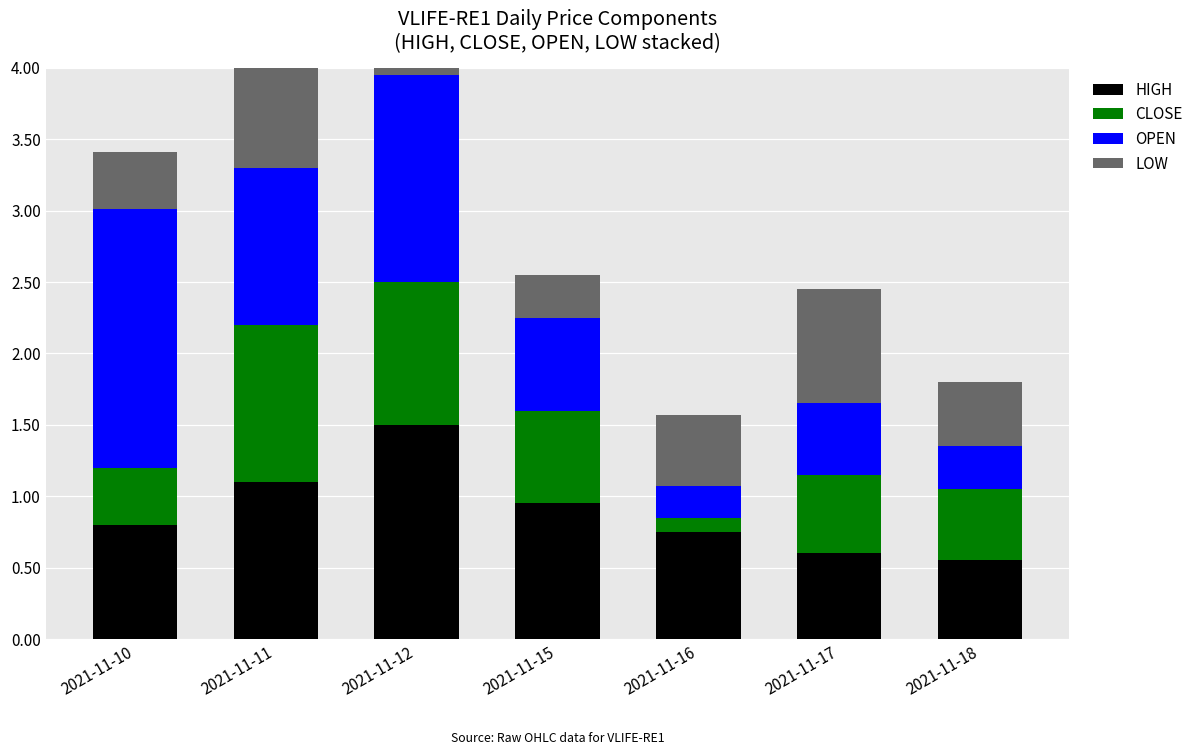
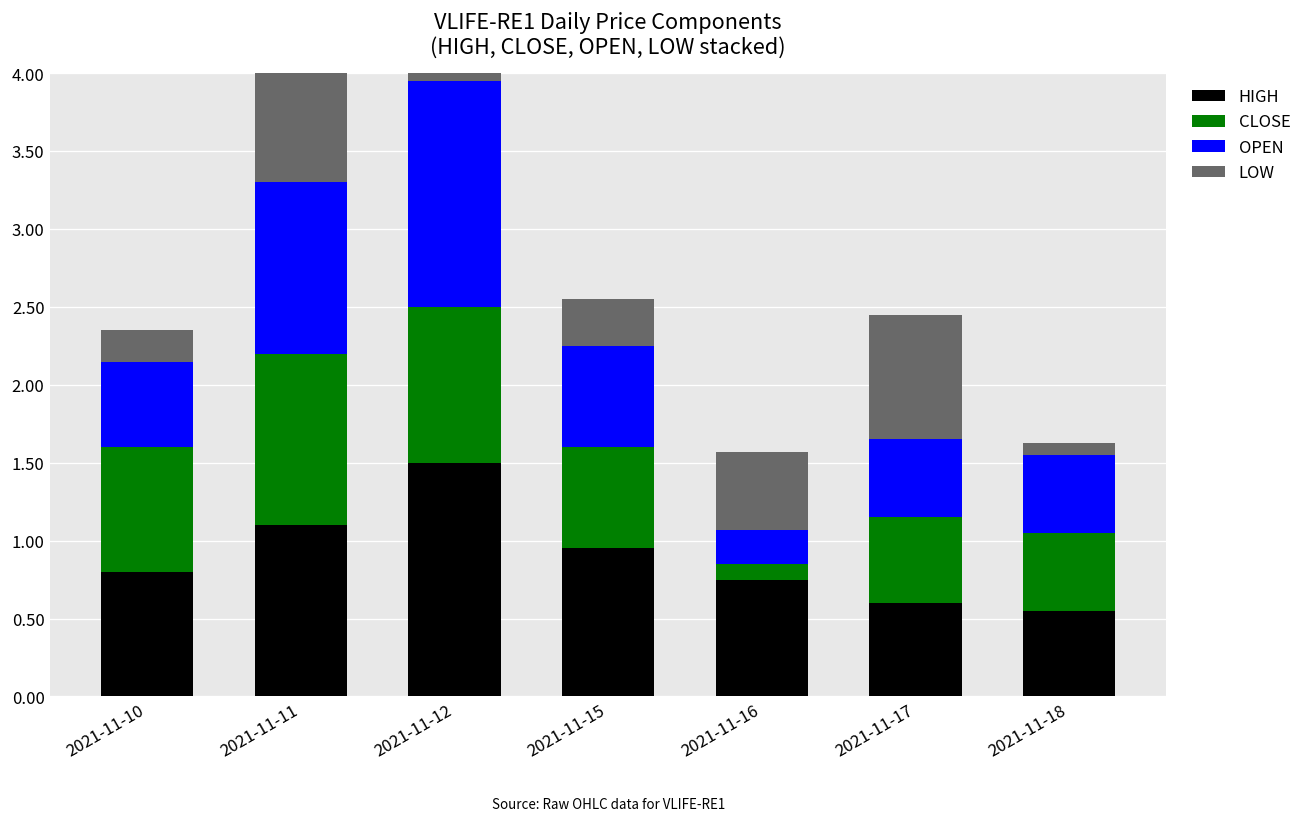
  {
    "HIGH": {
      "2021-11-10": 0.80,
      "2021-11-11": 1.10,
      "2021-11-12": 1.50,
      "2021-11-15": 0.95,
      "2021-11-16": 0.75,
      "2021-11-17": 0.60,
      "2021-11-18": 0.55
    },
    "CLOSE": {
-     "2021-11-10": 0.4,
+     "2021-11-10": 0.8,
      "2021-11-11": 1.1,
      "2021-11-12": 1.0,
      "2021-11-15": 0.65,
      "2021-11-16": 0.1,
      "2021-11-17": 0.55,
      "2021-11-18": 0.5
    },
    "OPEN": {
-     "2021-11-10": 1.81,
+     "2021-11-10": 0.55,
      "2021-11-11": 1.10,
      "2021-11-12": 1.45,
      "2021-11-15": 0.65,
      "2021-11-16": 0.22,
      "2021-11-17": 0.50,
-     "2021-11-18": 0.3
+     "2021-11-18": 0.5
    },
    "LOW": {
-     "2021-11-10": 0.4,
+     "2021-11-10": 0.2,
      "2021-11-15": 0.30,
      "2021-11-16": 0.50,
      "2021-11-17": 0.80,
-     "2021-11-18": 0.45
+     "2021-11-18": 0.08
    }
  }
